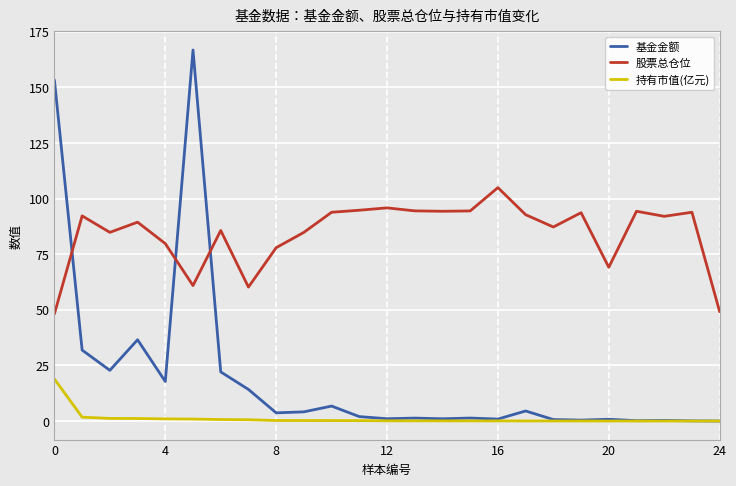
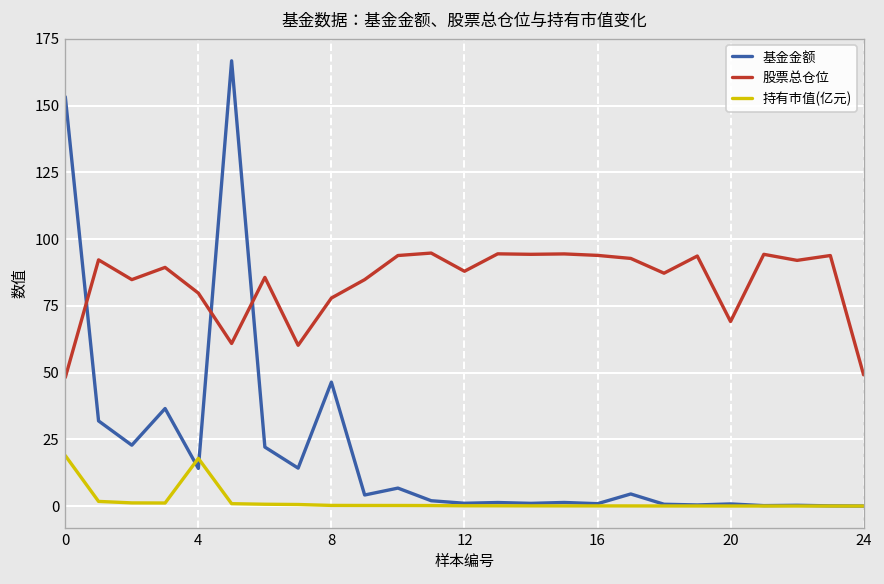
  {
    "基金金额": {
      "0": 153,
-     "4": 18,
-     "8": 4
+     "4": 14,
+     "8": 46
    },
    "股票总仓位": {
      "0": 48,
      "4": 80,
      "8": 78,
-     "12": 96,
-     "16": 105,
+     "12": 88,
+     "16": 94,
      "20": 69,
      "24": 49
    },
    "持有市值(亿元)": {
      "0": 19,
-     "4": 1,
+     "4": 18,
      "8": 0
    }
  }
